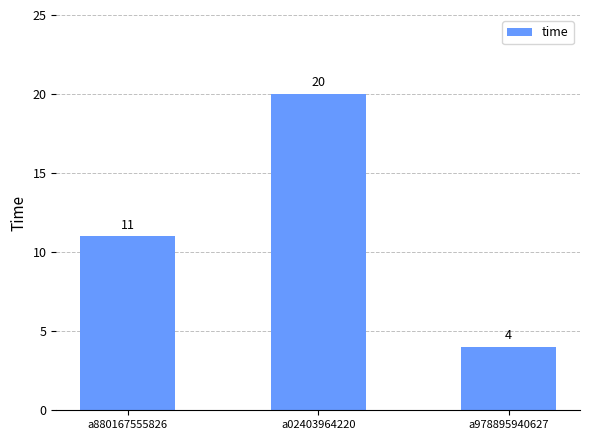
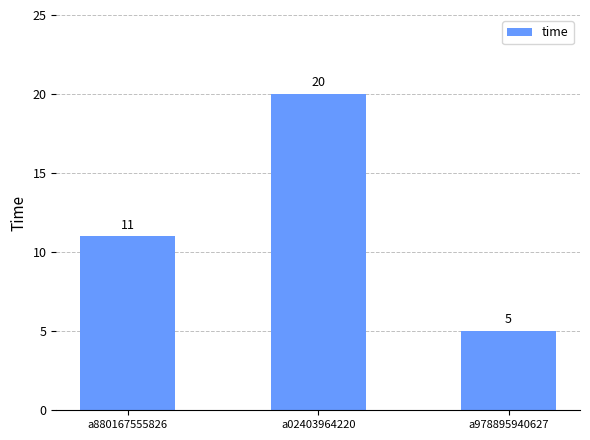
  {
    "a880167555826": 11,
    "a02403964220": 20,
-   "a978895940627": 4
+   "a978895940627": 5
  }
